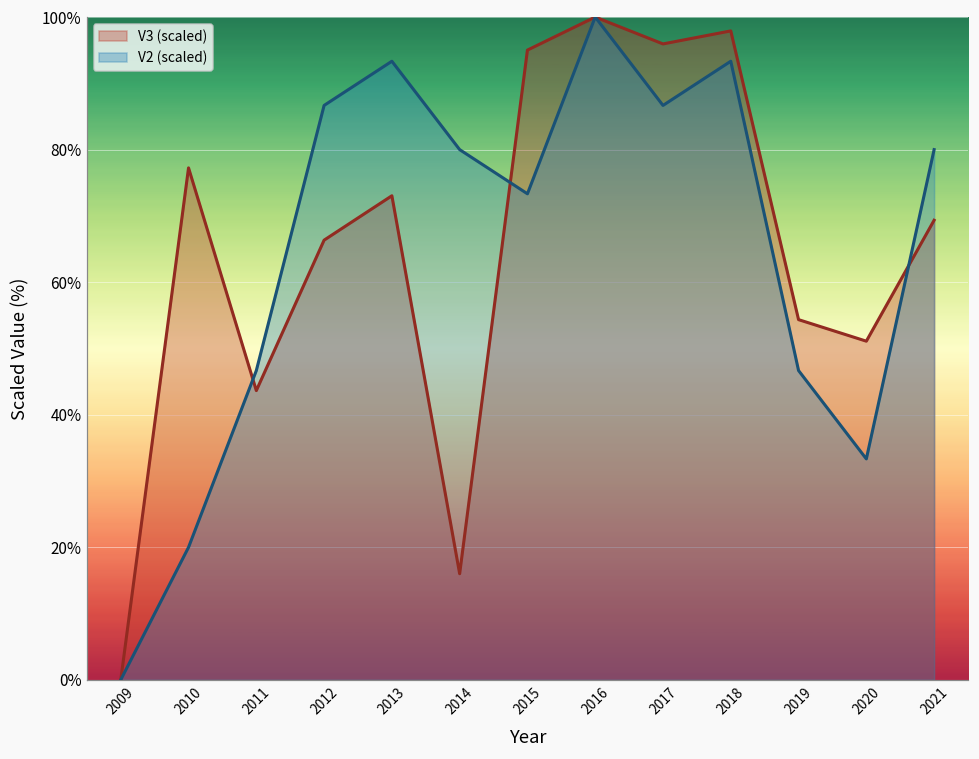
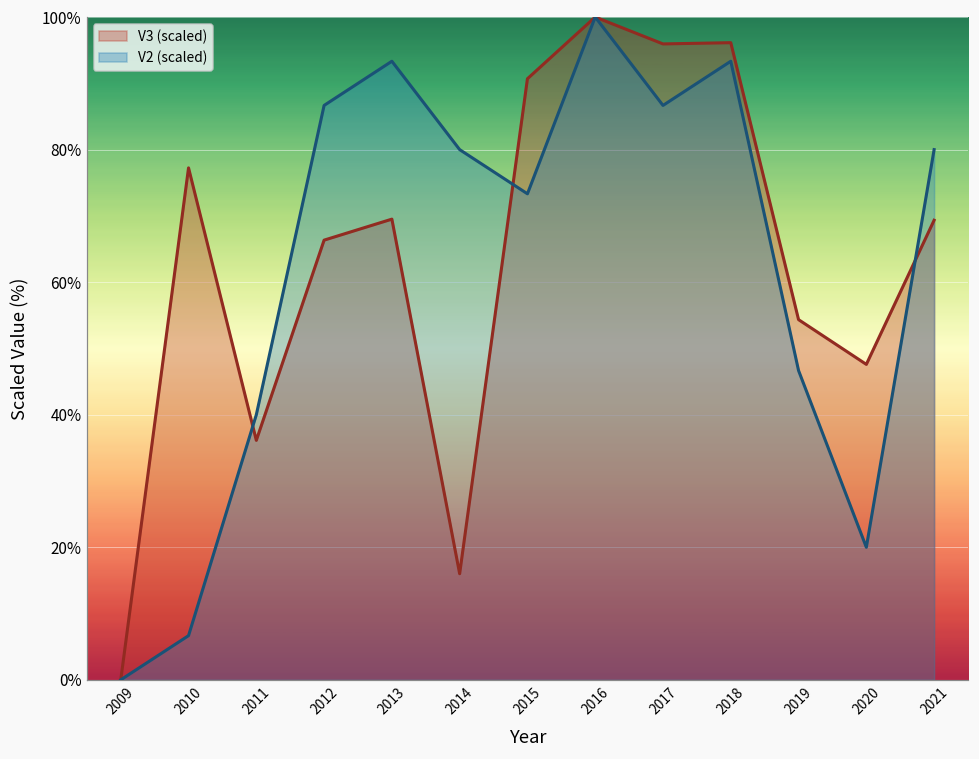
  {
    "V3 (scaled)": {
      "2010": "77%",
-     "2011": "44%",
+     "2011": "36%",
      "2012": "66%",
-     "2013": "73%",
+     "2013": "70%",
      "2014": "16%",
-     "2015": "95%",
+     "2015": "91%",
      "2017": "96%",
-     "2018": "98%",
+     "2018": "96%",
      "2019": "54%",
-     "2020": "51%",
+     "2020": "48%",
      "2021": "69%"
    },
    "V2 (scaled)": {
-     "2010": "20%",
-     "2011": "47%",
+     "2010": "7%",
+     "2011": "40%",
      "2012": "87%",
      "2013": "93%",
      "2014": "80%",
      "2015": "73%",
      "2017": "87%",
      "2018": "93%",
      "2019": "47%",
-     "2020": "33%",
+     "2020": "20%",
      "2021": "80%"
    }
  }
